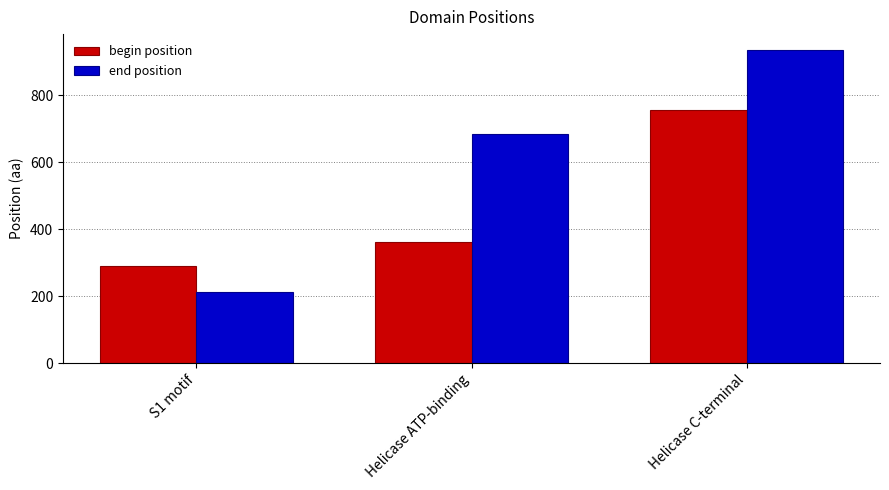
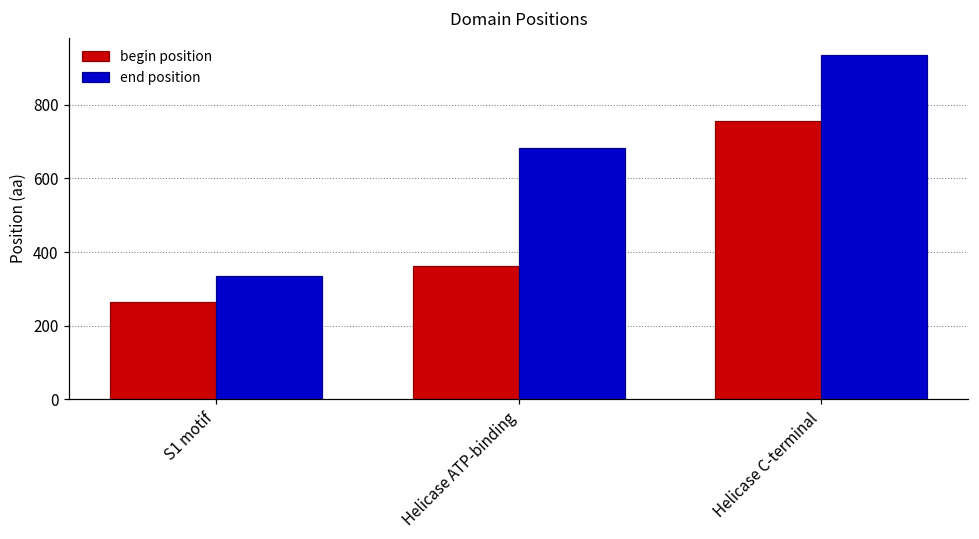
  {
    "begin position": {
-     "S1 motif": 290,
+     "S1 motif": 270,
      "Helicase ATP-binding": 360,
      "Helicase C-terminal": 760
    },
    "end position": {
-     "S1 motif": 210,
+     "S1 motif": 340,
      "Helicase ATP-binding": 680,
      "Helicase C-terminal": 940
    }
  }
